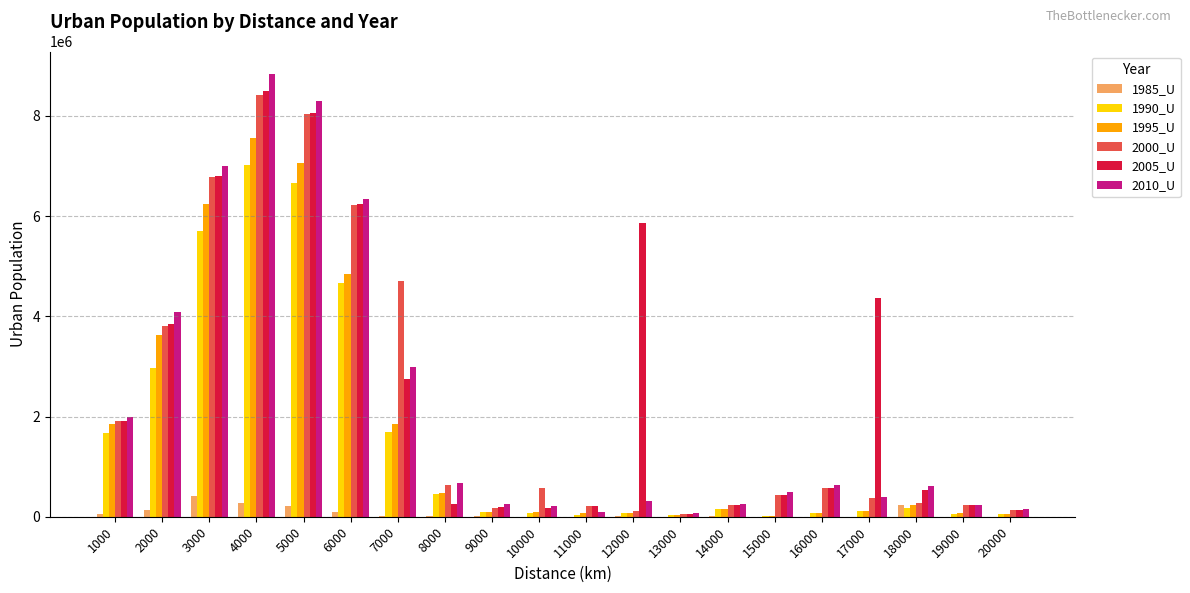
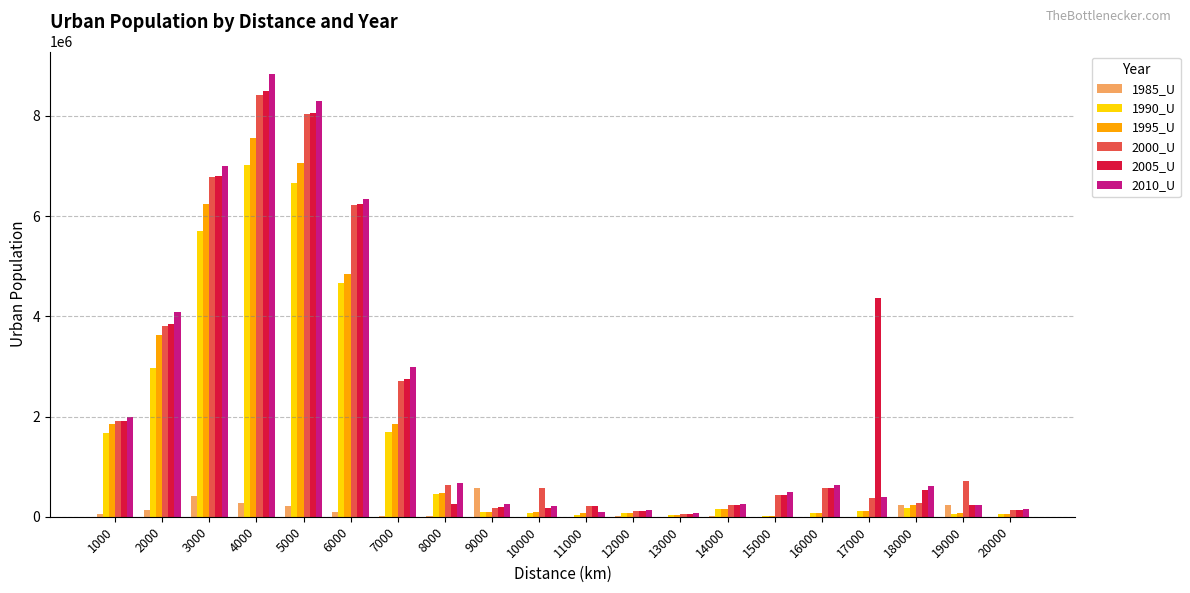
  {
    "1985_U": {
      "1000": 100000,
      "2000": 100000,
      "3000": 400000,
      "4000": 300000,
      "5000": 200000,
      "6000": 100000,
-     "9000": 0,
+     "9000": 600000,
      "11000": 0,
      "15000": 0,
      "17000": 0,
      "18000": 200000,
-     "19000": 0,
+     "19000": 200000,
      "20000": 0
    },
    "2000_U": {
      "1000": 1900000,
      "2000": 3800000,
      "3000": 6800000,
      "4000": 8400000,
      "5000": 8000000,
      "6000": 6200000,
-     "7000": 4700000,
+     "7000": 2700000,
      "8000": 600000,
      "9000": 200000,
      "10000": 600000,
      "11000": 200000,
      "12000": 100000,
      "13000": 100000,
      "14000": 200000,
      "15000": 400000,
      "16000": 600000,
      "17000": 400000,
      "18000": 300000,
-     "19000": 200000,
+     "19000": 700000,
      "20000": 100000
    },
    "2005_U": {
      "1000": 1900000,
      "2000": 3800000,
      "3000": 6800000,
      "4000": 8500000,
      "5000": 8100000,
      "6000": 6200000,
      "7000": 2700000,
      "8000": 300000,
      "9000": 200000,
      "10000": 200000,
      "11000": 200000,
-     "12000": 5900000,
+     "12000": 100000,
      "13000": 100000,
      "14000": 200000,
      "15000": 400000,
      "16000": 600000,
      "17000": 4400000,
      "18000": 500000,
      "19000": 200000,
      "20000": 100000
    },
    "2010_U": {
      "1000": 2000000,
      "2000": 4100000,
      "3000": 7000000,
      "4000": 8800000,
      "5000": 8300000,
      "6000": 6300000,
      "7000": 3000000,
      "8000": 700000,
      "9000": 300000,
      "10000": 200000,
      "11000": 100000,
-     "12000": 300000,
+     "12000": 100000,
      "13000": 100000,
      "14000": 300000,
      "15000": 500000,
      "16000": 600000,
      "17000": 400000,
      "18000": 600000,
      "19000": 200000,
      "20000": 200000
    }
  }
